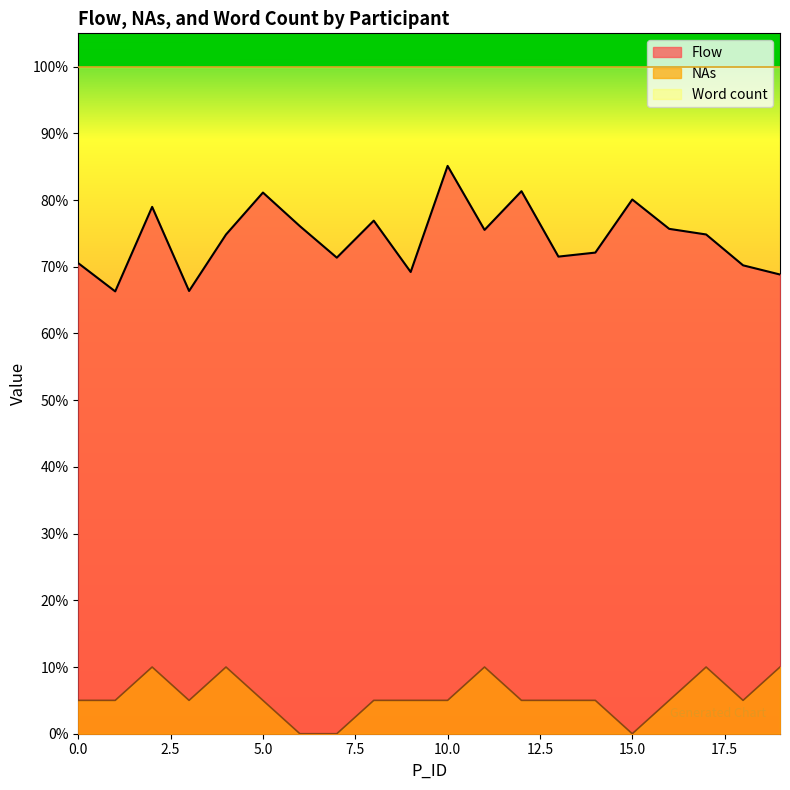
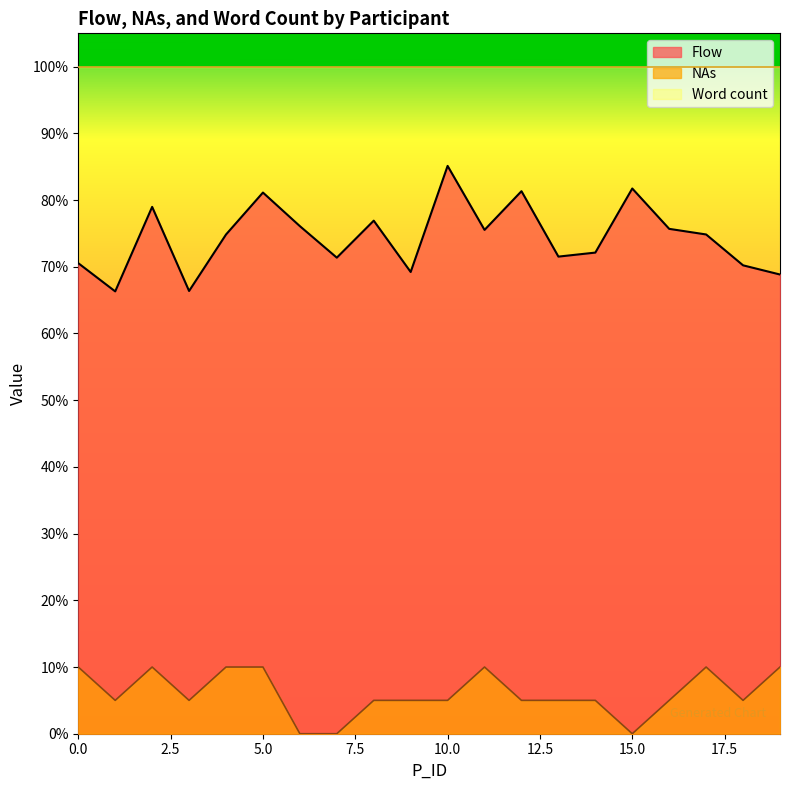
  {
    "Flow": {
      "0.0": "71%",
      "5.0": "81%",
      "10.0": "85%",
-     "15.0": "80%"
+     "15.0": "82%"
    },
    "NAs": {
-     "0.0": "5%",
-     "5.0": "5%",
+     "0.0": "10%",
+     "5.0": "10%",
      "10.0": "5%",
      "15.0": "0%"
    },
    "Word count": {
      "0.0": "100%",
      "5.0": "100%",
      "10.0": "100%",
      "15.0": "100%"
    }
  }
